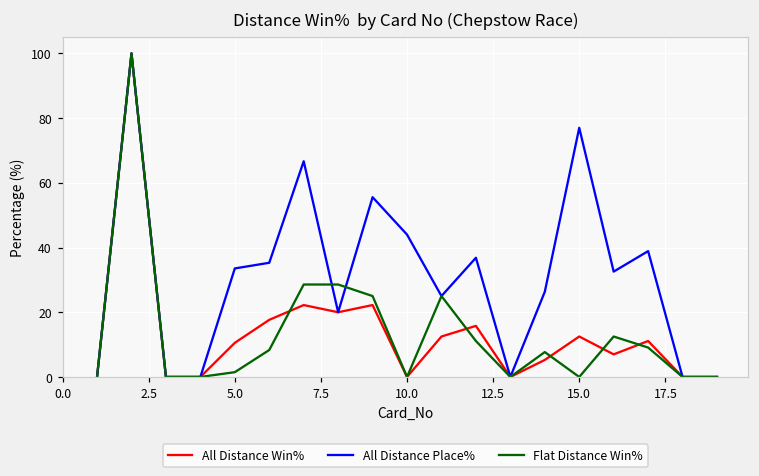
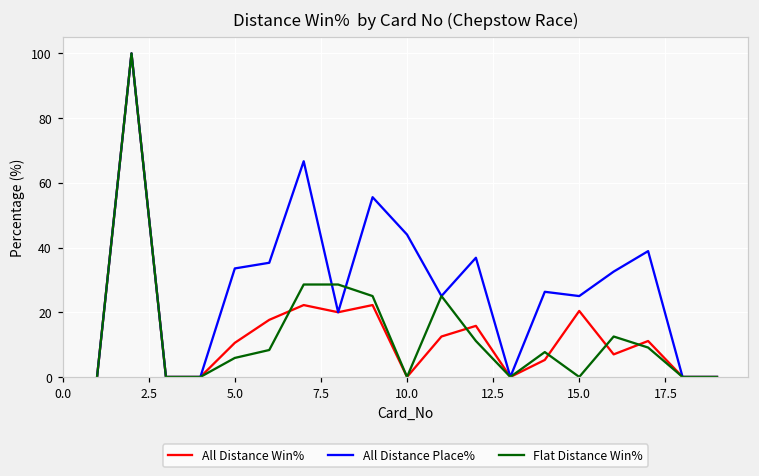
  {
    "All Distance Win%": {
      "5.0": 11,
-     "15.0": 13
+     "15.0": 20
    },
    "All Distance Place%": {
      "5.0": 34,
      "10.0": 44,
-     "15.0": 77
+     "15.0": 25
    },
    "Flat Distance Win%": {
-     "5.0": 1,
+     "5.0": 6,
      "15.0": 0
    }
  }
